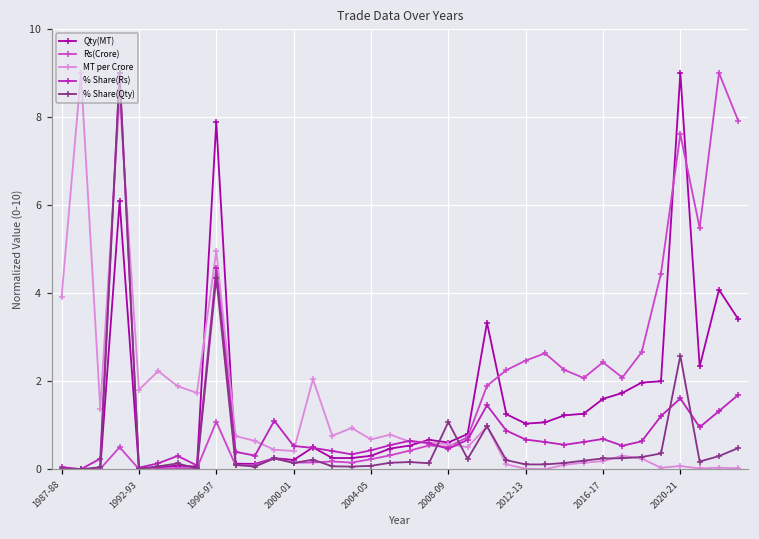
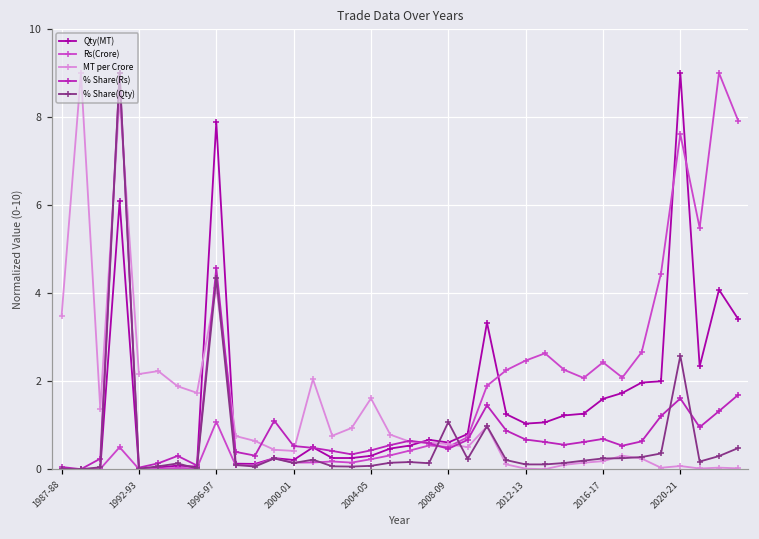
  {
    "MT per Crore": {
-     "1987-88": 3.9,
-     "1992-93": 1.8,
-     "1996-97": 5.0,
+     "1987-88": 3.5,
+     "1992-93": 2.2,
+     "1996-97": 4.1,
      "2000-01": 0.4,
-     "2004-05": 0.7,
+     "2004-05": 1.6,
      "2012-13": 0.0,
      "2020-21": 0.1
    },
    "% Share(Qty)": {
      "1996-97": 4.3,
      "2004-05": 0.1,
      "2008-09": 1.1,
      "2012-13": 0.1,
      "2020-21": 2.6
    }
  }
